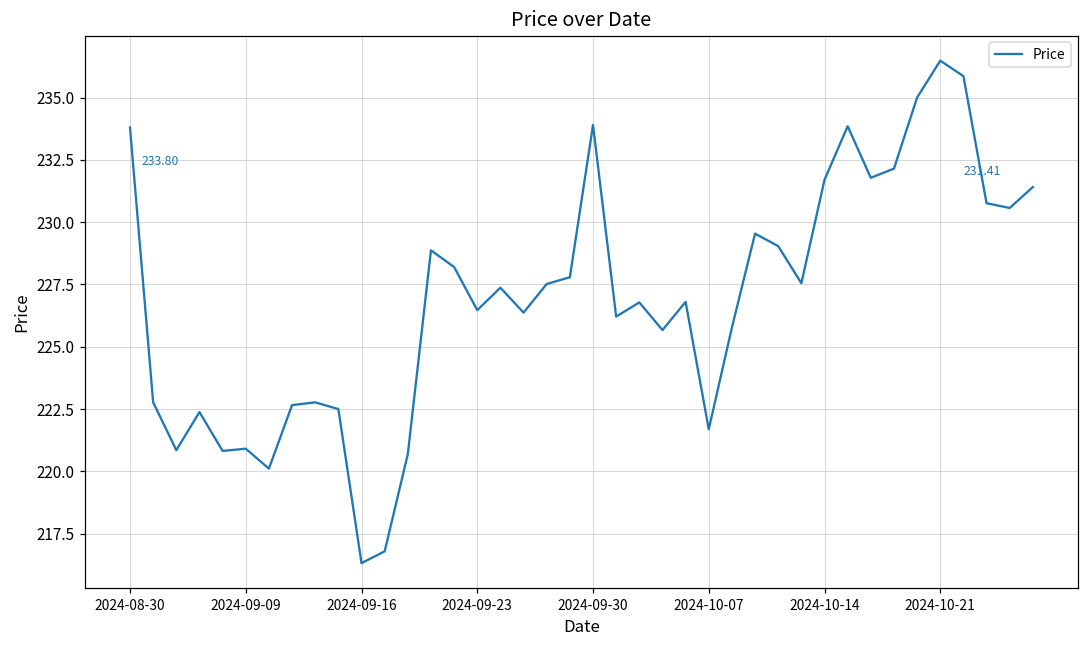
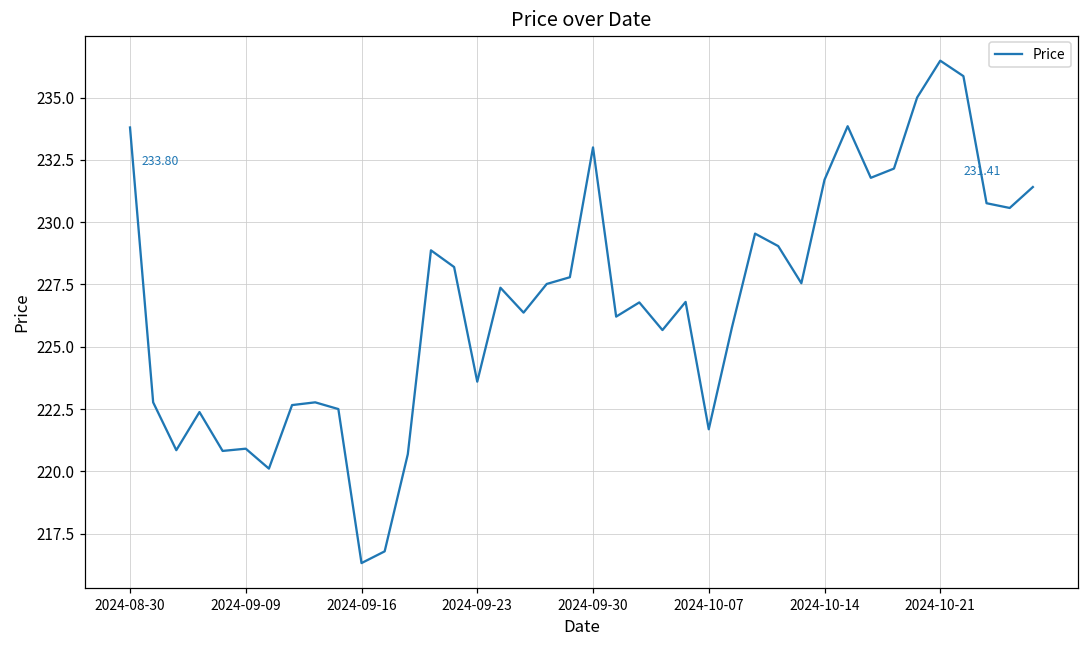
  {
    "2024-08-30": 233.8,
    "2024-09-09": 220.9,
    "2024-09-16": 216.3,
-   "2024-09-23": 226.5,
-   "2024-09-30": 233.9,
+   "2024-09-23": 223.6,
+   "2024-09-30": 233.0,
    "2024-10-07": 221.7,
    "2024-10-14": 231.7,
    "2024-10-21": 236.5
  }
